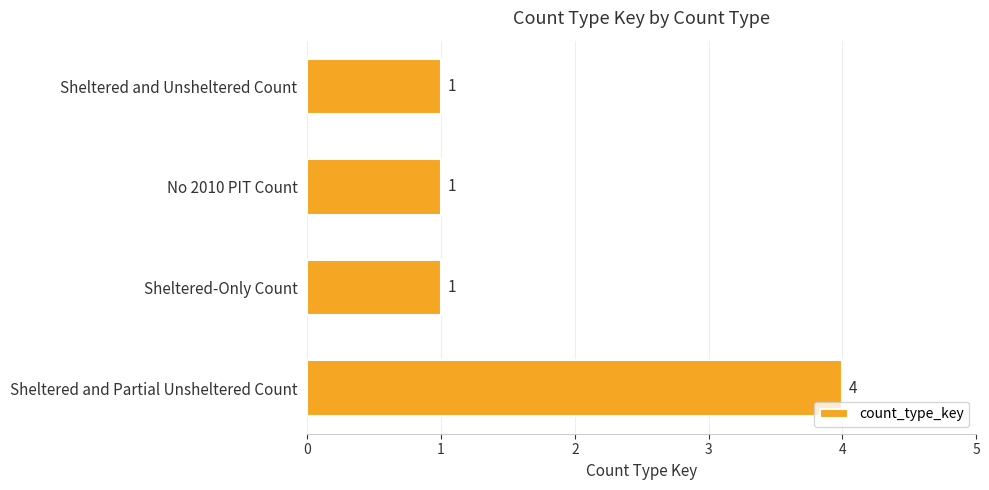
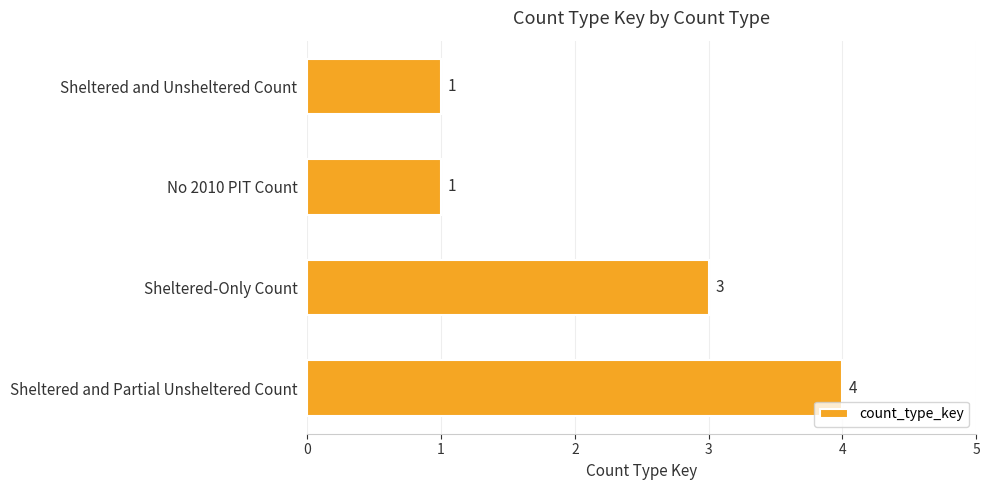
  {
    "Sheltered and Unsheltered Count": 1,
    "No 2010 PIT Count": 1,
-   "Sheltered-Only Count": 1,
+   "Sheltered-Only Count": 3,
    "Sheltered and Partial Unsheltered Count": 4
  }
